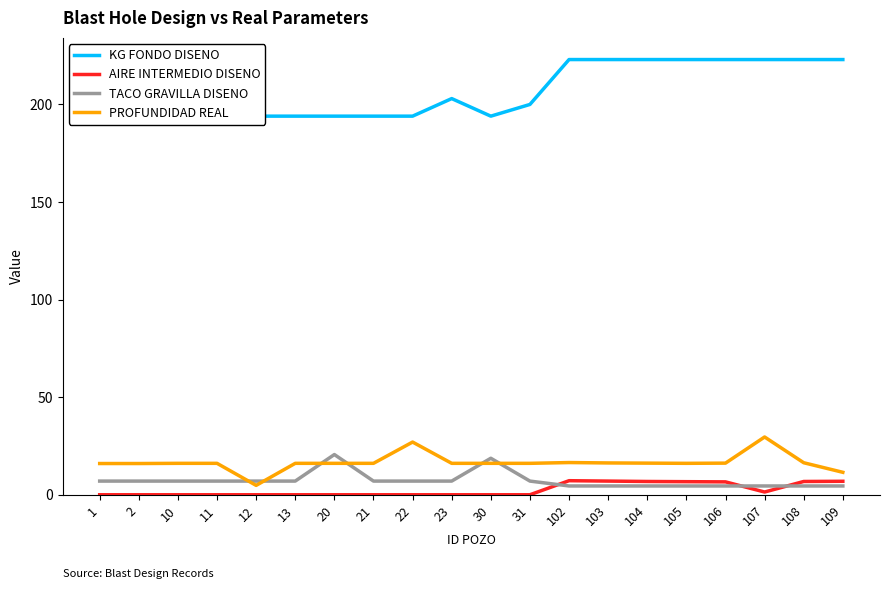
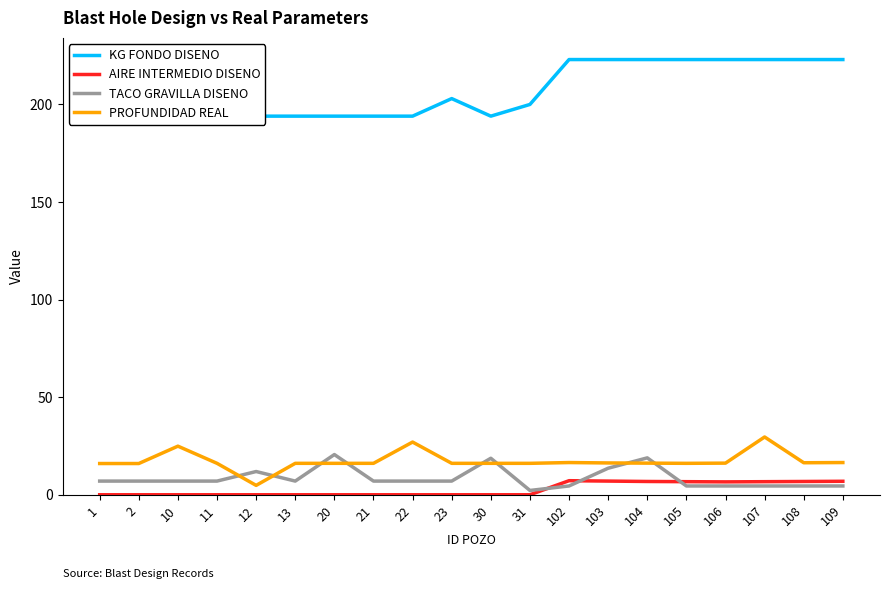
  {
    "KG FONDO DISENO": {
      "13": 194,
      "20": 194,
      "21": 194,
      "22": 194,
      "23": 203,
      "30": 194,
      "31": 200,
      "102": 223,
      "103": 223,
      "104": 223,
      "105": 223,
      "106": 223,
      "107": 223,
      "108": 223,
      "109": 223
    },
    "AIRE INTERMEDIO DISENO": {
      "1": 0,
      "2": 0,
      "10": 0,
      "11": 0,
      "12": 0,
      "13": 0,
      "20": 0,
      "21": 0,
      "22": 0,
      "23": 0,
      "30": 0,
      "31": 0,
      "102": 7,
      "103": 7,
      "104": 7,
      "105": 7,
      "106": 7,
-     "107": 1,
+     "107": 7,
      "108": 7,
      "109": 7
    },
    "TACO GRAVILLA DISENO": {
      "1": 7,
      "2": 7,
      "10": 7,
      "11": 7,
-     "12": 7,
+     "12": 12,
      "13": 7,
      "20": 21,
      "21": 7,
      "22": 7,
      "23": 7,
      "30": 19,
-     "31": 7,
+     "31": 2,
      "102": 5,
-     "103": 5,
-     "104": 5,
+     "103": 14,
+     "104": 19,
      "105": 5,
      "106": 5,
      "107": 5,
      "108": 5,
      "109": 5
    },
    "PROFUNDIDAD REAL": {
      "1": 16,
      "2": 16,
-     "10": 16,
+     "10": 25,
      "11": 16,
      "12": 5,
      "13": 16,
      "20": 16,
      "21": 16,
      "22": 27,
      "23": 16,
      "30": 16,
      "31": 16,
      "102": 17,
      "103": 16,
      "104": 16,
      "105": 16,
      "106": 16,
      "107": 30,
      "108": 16,
-     "109": 12
+     "109": 17
    }
  }
